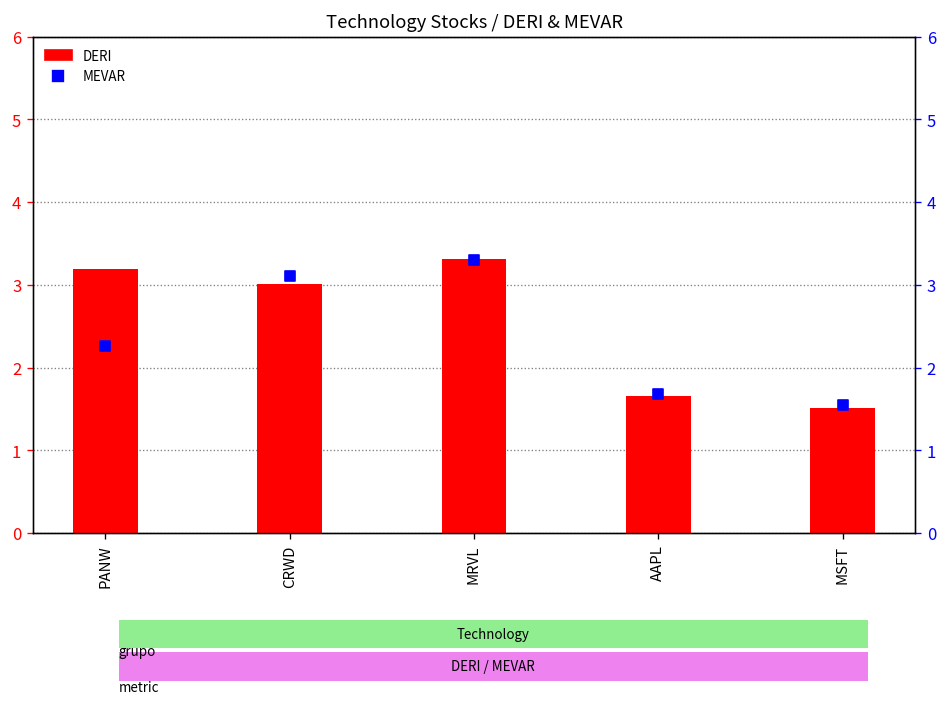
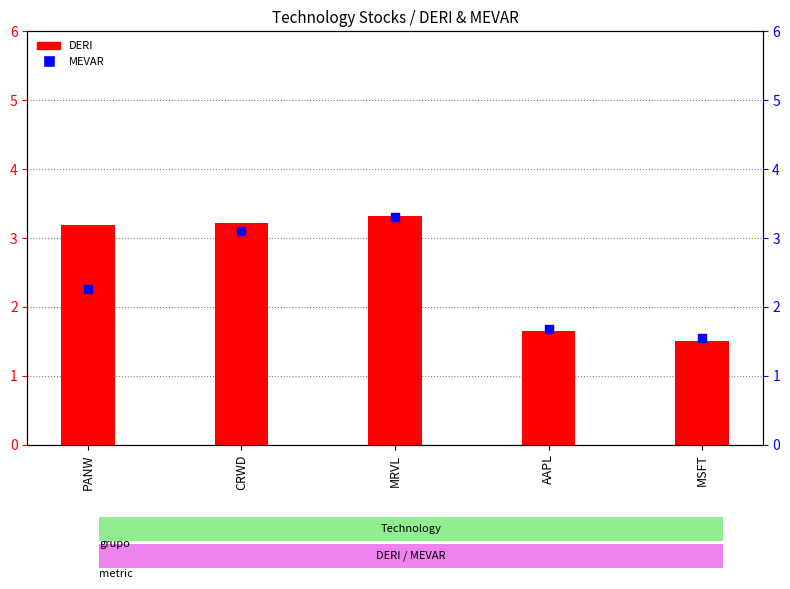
  {
    "DERI": {
      "PANW": 3.2,
-     "CRWD": 3.0,
+     "CRWD": 3.2,
      "MRVL": 3.3,
      "AAPL": 1.7,
      "MSFT": 1.5
    }
  }
